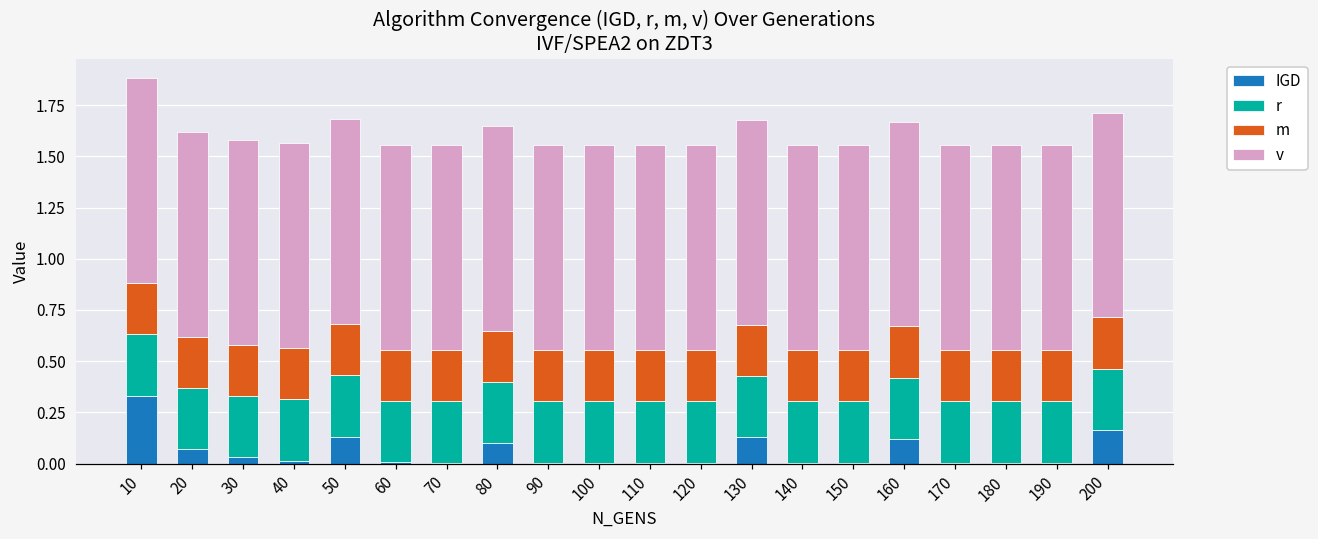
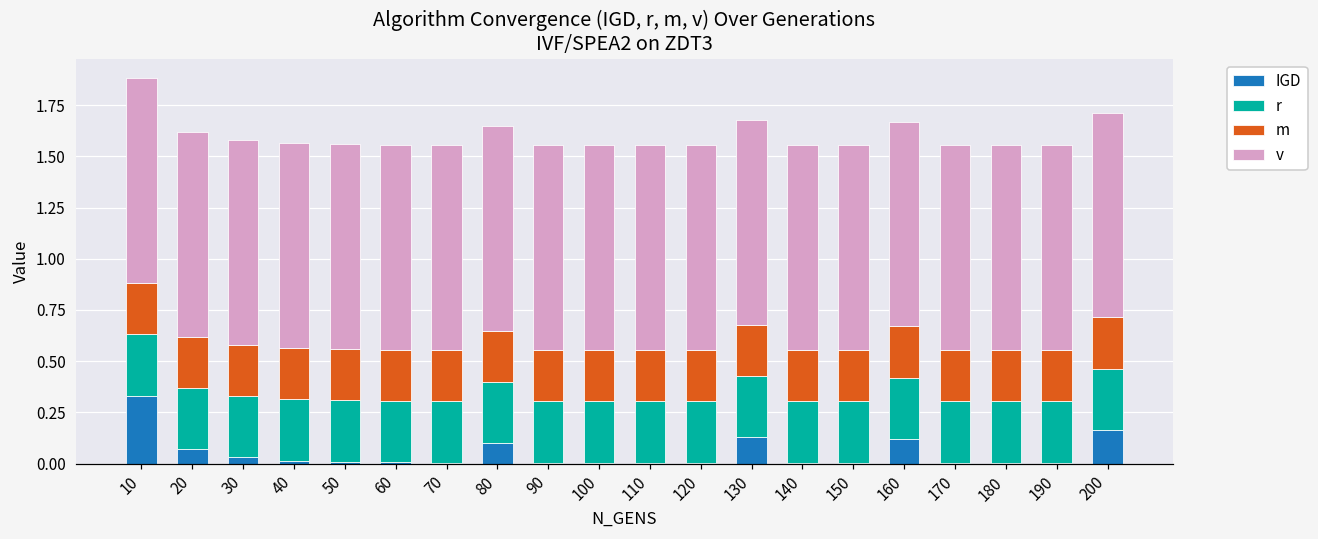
  {
    "IGD": {
      "10": 0.33,
      "20": 0.07,
      "30": 0.03,
      "40": 0.01,
-     "50": 0.13,
+     "50": 0.01,
      "80": 0.10,
      "130": 0.13,
      "160": 0.12,
      "200": 0.16
    },
    "r": {
      "10": 0.30,
      "20": 0.30,
      "30": 0.30,
      "40": 0.30,
      "50": 0.30,
      "60": 0.30,
      "70": 0.30,
      "80": 0.30,
      "90": 0.30,
      "100": 0.30,
      "110": 0.30,
      "120": 0.30,
      "130": 0.30,
      "140": 0.30,
      "150": 0.30,
      "160": 0.30,
      "170": 0.30,
      "180": 0.30,
      "190": 0.30,
      "200": 0.30
    },
    "m": {
      "10": 0.25,
      "20": 0.25,
      "30": 0.25,
      "40": 0.25,
      "50": 0.25,
      "60": 0.25,
      "70": 0.25,
      "80": 0.25,
      "90": 0.25,
      "100": 0.25,
      "110": 0.25,
      "120": 0.25,
      "130": 0.25,
      "140": 0.25,
      "150": 0.25,
      "160": 0.25,
      "170": 0.25,
      "180": 0.25,
      "190": 0.25,
      "200": 0.25
    },
    "v": {
      "10": 1.00,
      "20": 1.00,
      "30": 1.00,
      "40": 1.00,
      "50": 1.00,
      "60": 1.00,
      "70": 1.00,
      "80": 1.00,
      "90": 1.00,
      "100": 1.00,
      "110": 1.00,
      "120": 1.00,
      "130": 1.00,
      "140": 1.00,
      "150": 1.00,
      "160": 1.00,
      "170": 1.00,
      "180": 1.00,
      "190": 1.00,
      "200": 1.00
    }
  }
